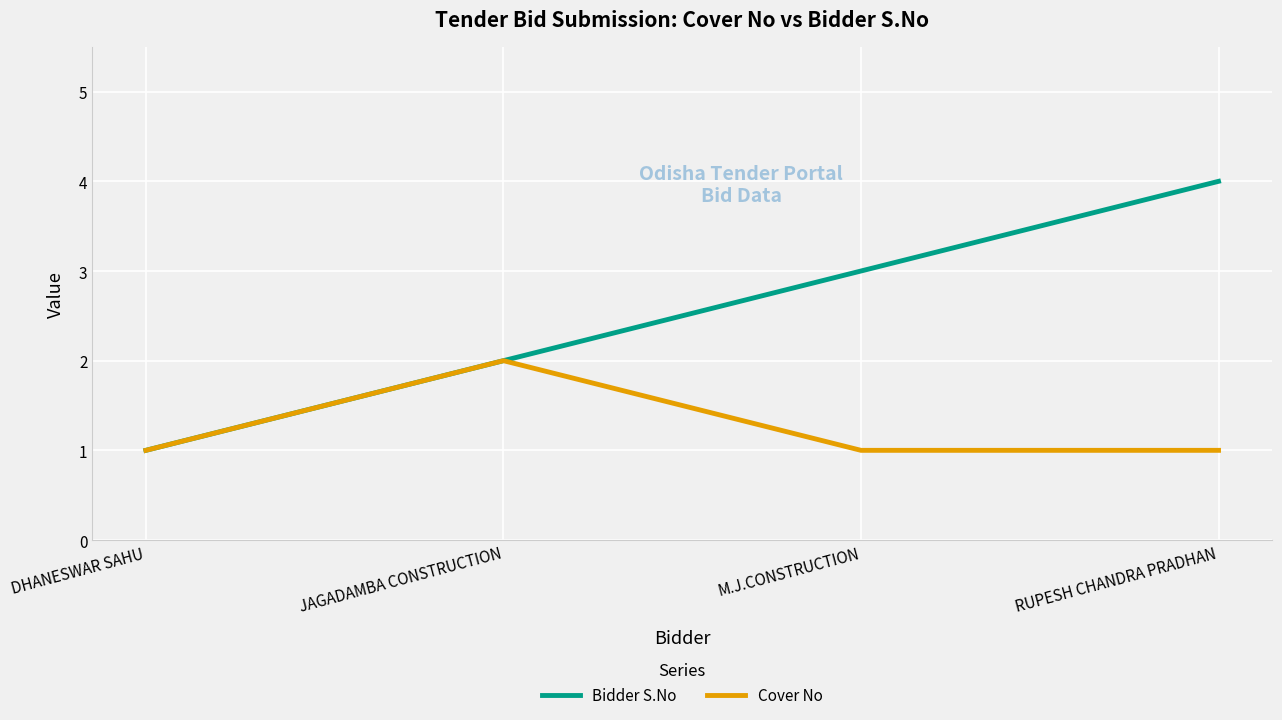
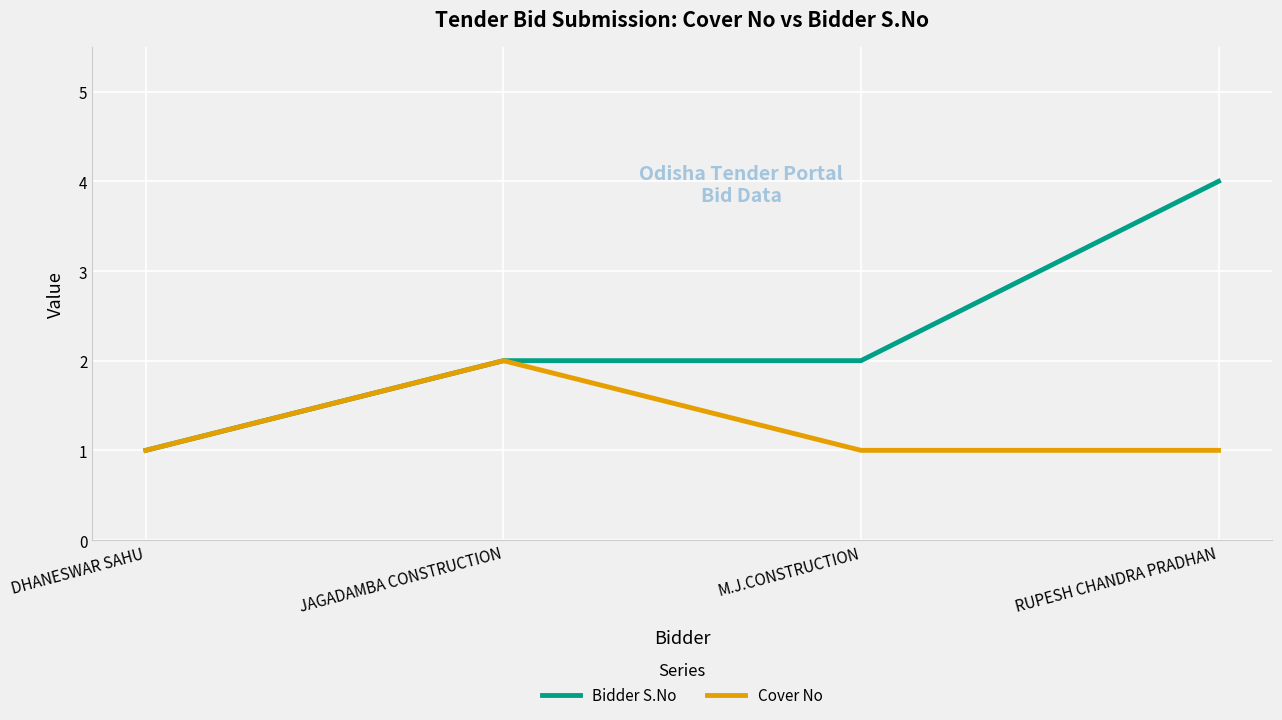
  {
    "Bidder S.No": {
-     "M.J.CONSTRUCTION": 3,
+     "M.J.CONSTRUCTION": 2,
      "RUPESH CHANDRA PRADHAN": 4
    },
    "Cover No": {
      "M.J.CONSTRUCTION": 1,
      "RUPESH CHANDRA PRADHAN": 1
    }
  }
